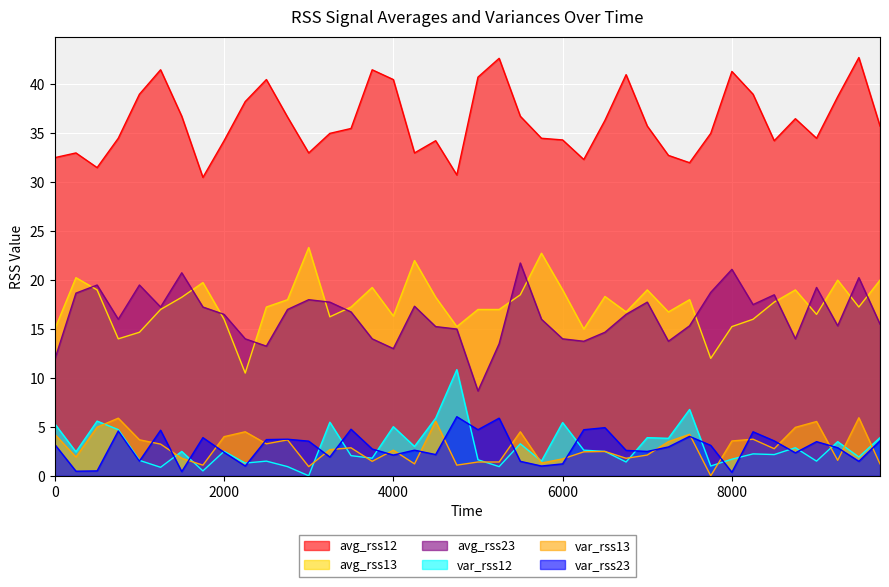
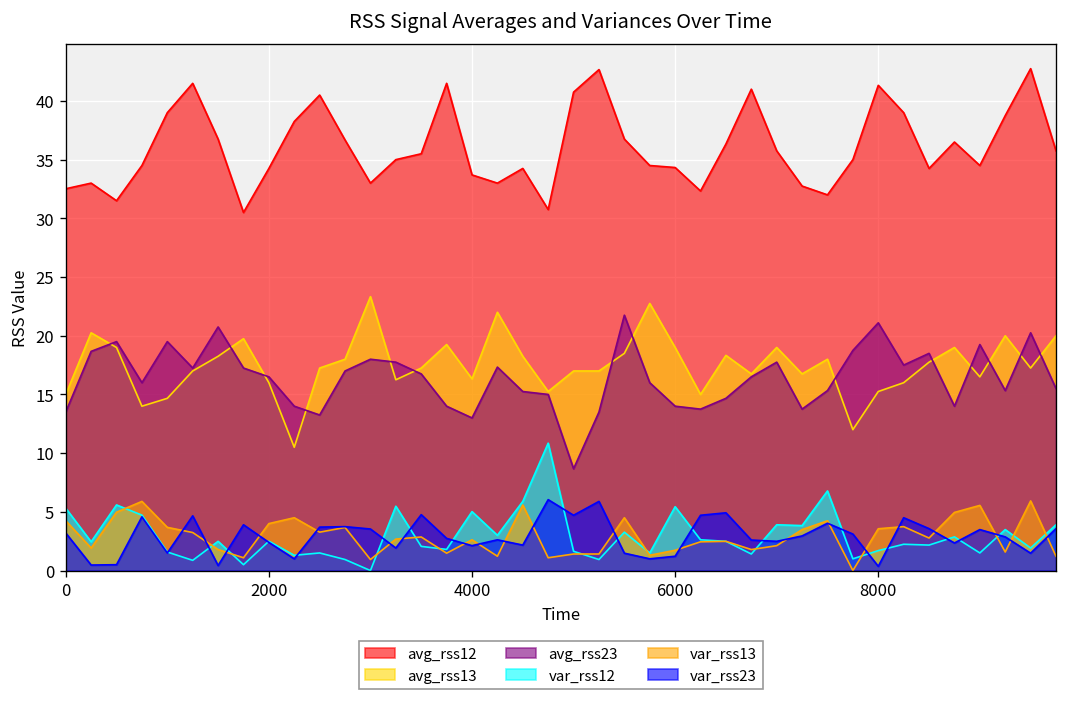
  {
    "avg_rss12": {
      "0": 33,
      "2000": 34,
-     "4000": 41,
+     "4000": 34,
      "6000": 34,
      "8000": 41
    },
    "avg_rss23": {
-     "0": 12,
+     "0": 14,
      "2000": 17,
      "4000": 13,
      "6000": 14,
      "8000": 21
    },
    "var_rss12": {
      "0": 5,
      "4000": 5,
      "6000": 5,
      "8000": 2
    },
    "var_rss23": {
      "0": 3,
      "4000": 2,
      "6000": 1,
      "8000": 0
    }
  }
